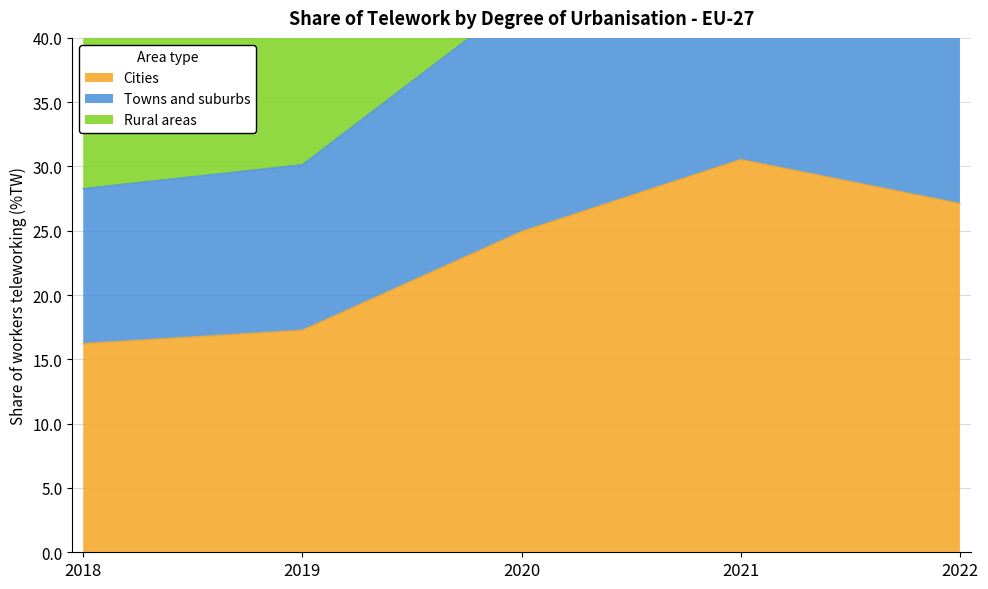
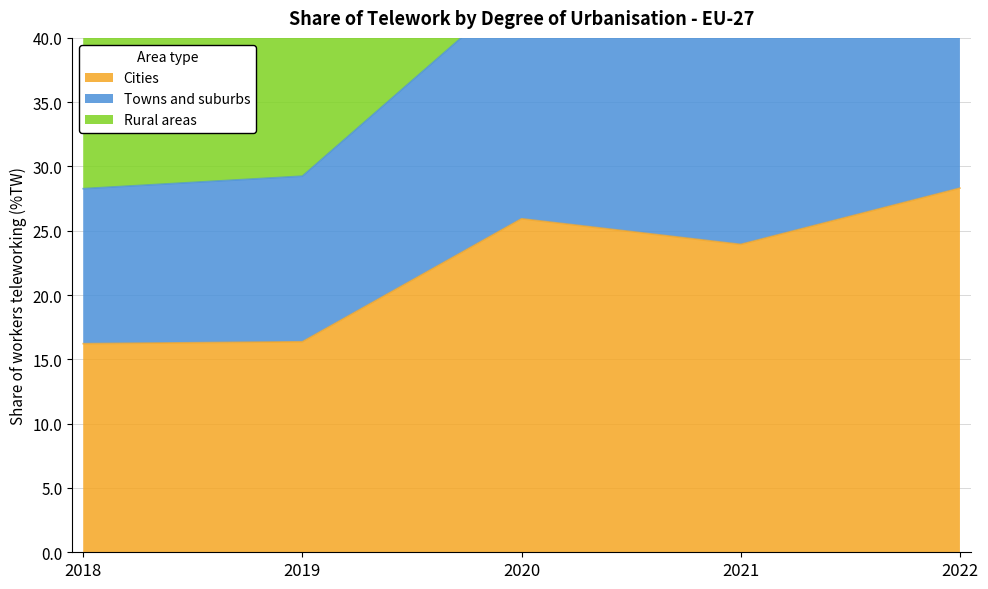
  {
    "Cities": {
      "2018": 16.2,
-     "2019": 17.3,
-     "2020": 24.9,
-     "2021": 30.5,
-     "2022": 27.1
+     "2019": 16.4,
+     "2020": 25.9,
+     "2021": 23.9,
+     "2022": 28.3
    },
    "Towns and suburbs": {
      "2018": 12.1,
      "2019": 12.9
    }
  }
